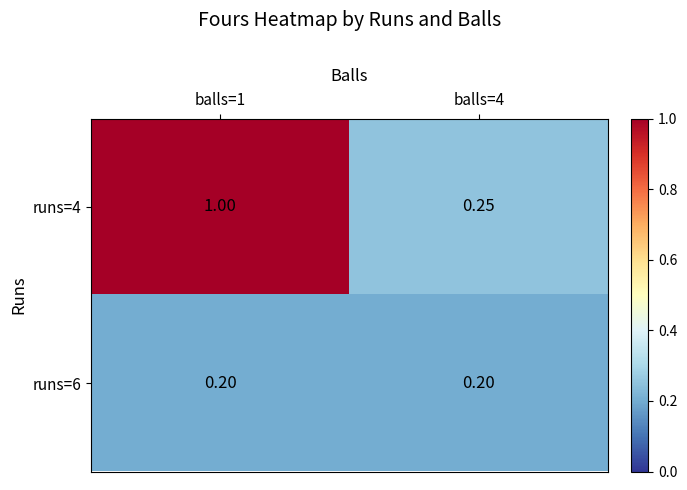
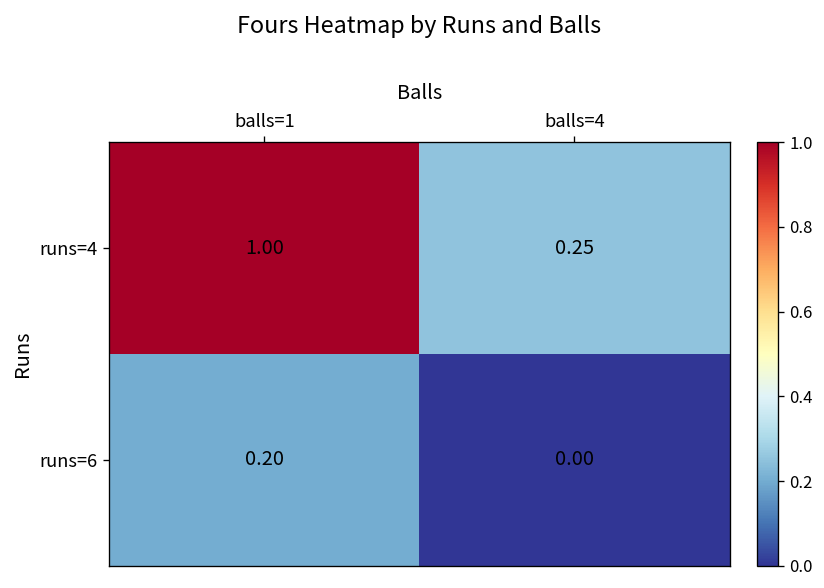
  {
    "runs=4": {
      "balls=1": 1.00,
      "balls=4": 0.25
    },
    "runs=6": {
      "balls=1": 0.20,
-     "balls=4": 0.20
+     "balls=4": 0.00
    }
  }
